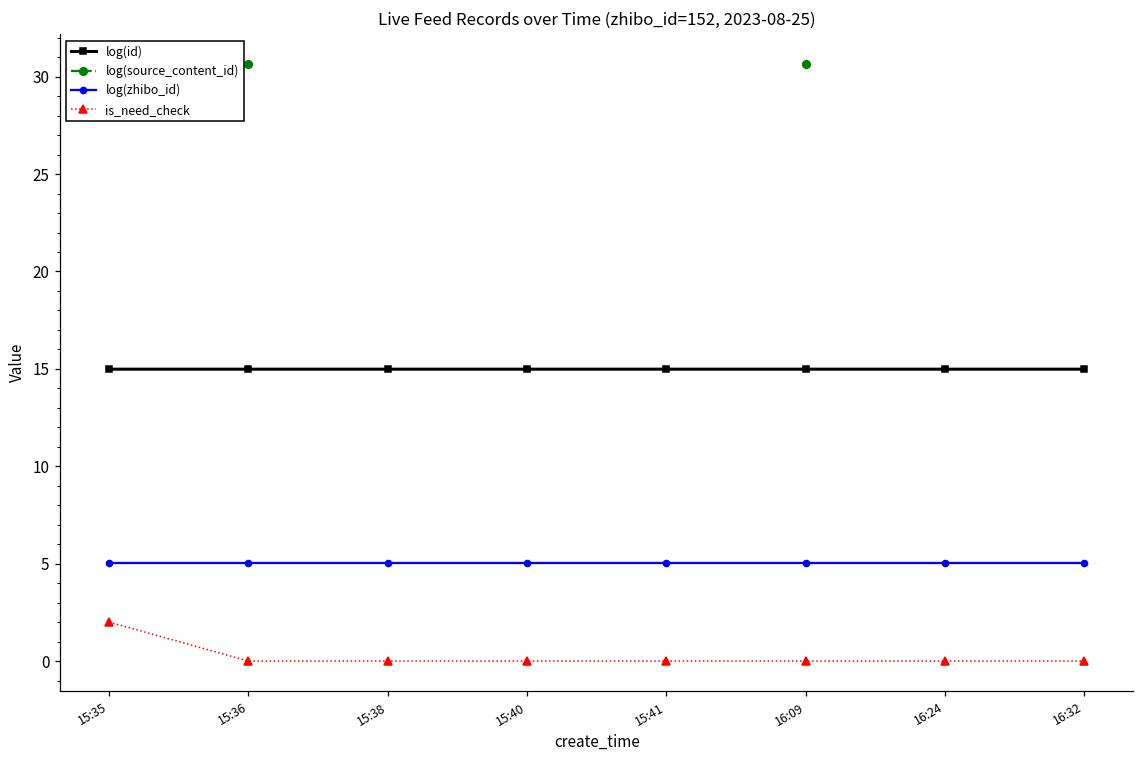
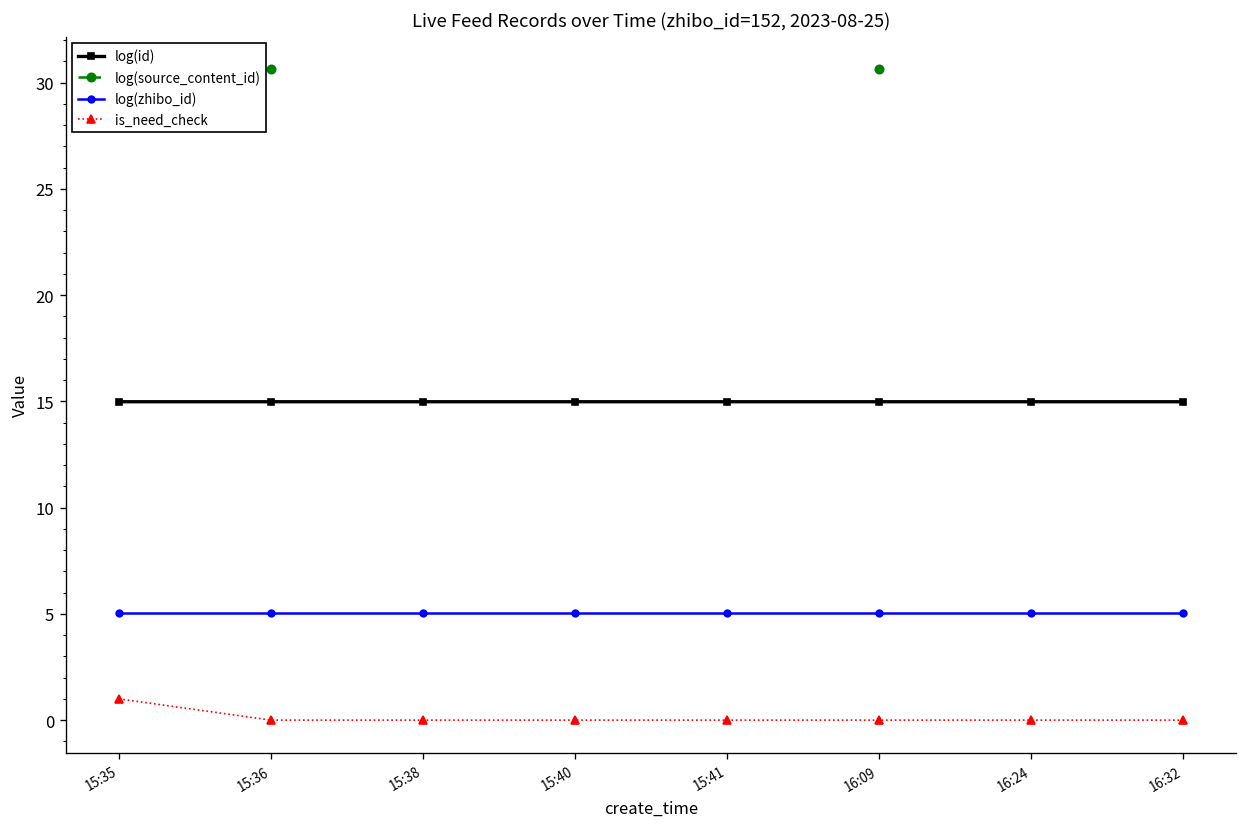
  {
    "log(id)": {
      "15:35": 15,
      "15:36": 15,
      "15:38": 15,
      "15:40": 15,
      "15:41": 15,
      "16:09": 15,
      "16:24": 15,
      "16:32": 15
    },
    "log(source_content_id)": {
      "15:36": 30.6,
      "16:09": 30.6
    },
    "log(zhibo_id)": {
      "15:35": 5,
      "15:36": 5,
      "15:38": 5,
      "15:40": 5,
      "15:41": 5,
      "16:09": 5,
      "16:24": 5,
      "16:32": 5
    },
    "is_need_check": {
-     "15:35": 2,
+     "15:35": 1,
      "15:36": 0,
      "15:38": 0,
      "15:40": 0,
      "15:41": 0,
      "16:09": 0,
      "16:24": 0,
      "16:32": 0
    }
  }
